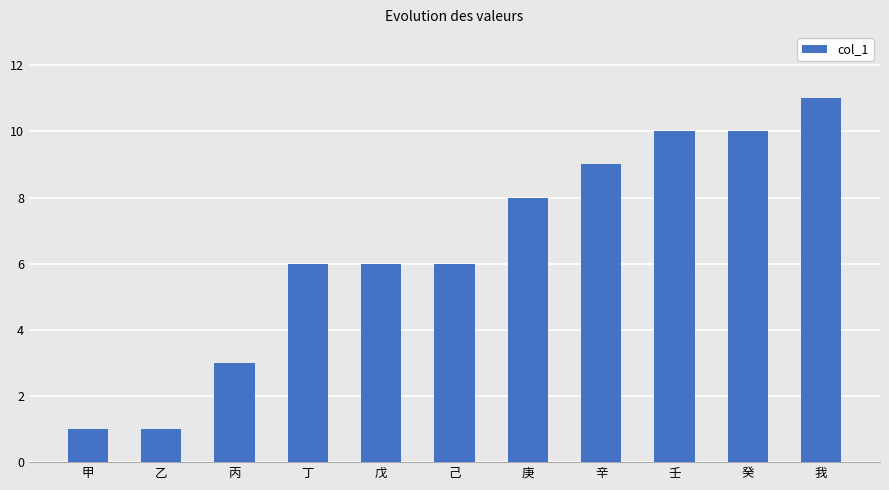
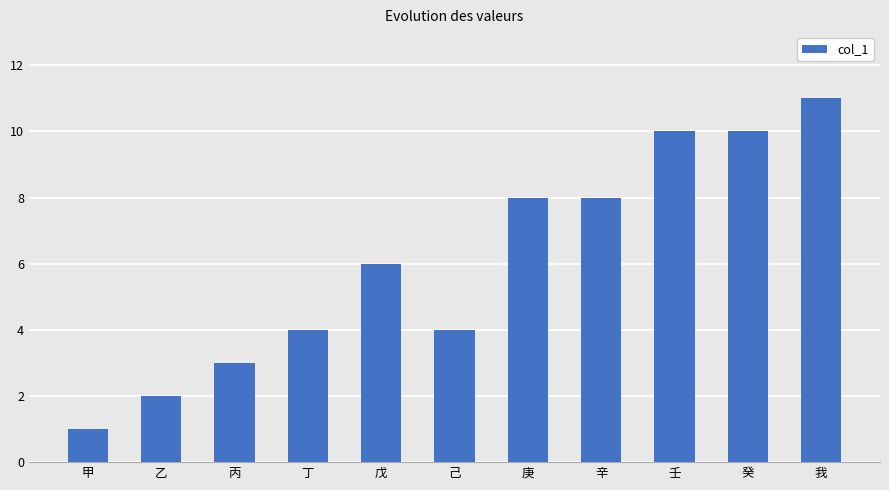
  {
    "甲": 1,
-   "乙": 1,
+   "乙": 2,
    "丙": 3,
-   "丁": 6,
+   "丁": 4,
    "戊": 6,
-   "己": 6,
+   "己": 4,
    "庚": 8,
-   "辛": 9,
+   "辛": 8,
    "壬": 10,
    "癸": 10,
    "我": 11
  }
